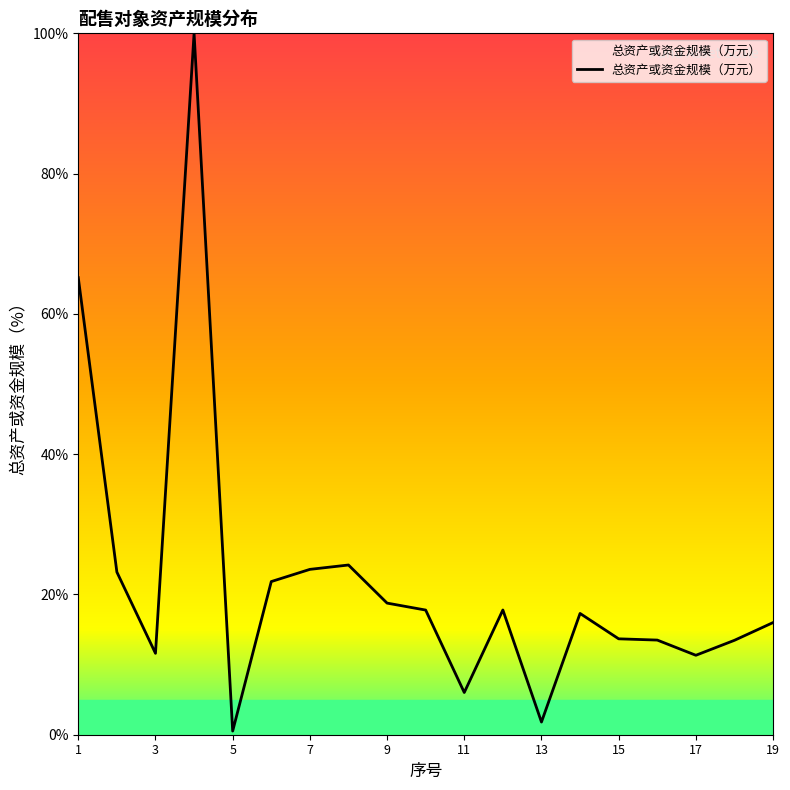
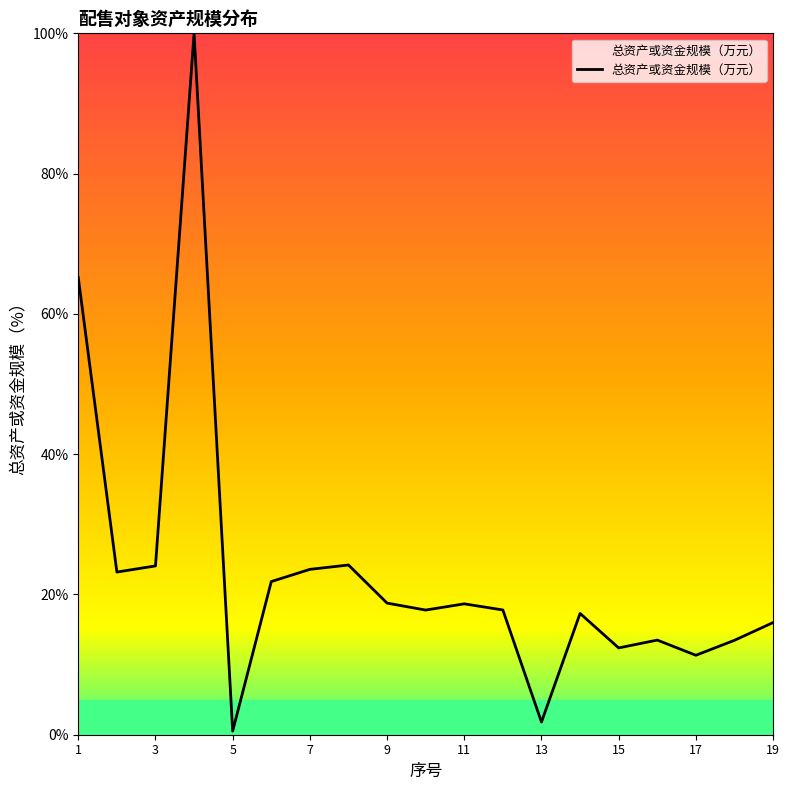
  {
    "1": "65%",
-   "3": "12%",
+   "3": "24%",
    "7": "24%",
    "9": "19%",
-   "11": "6%",
-   "15": "14%",
+   "11": "19%",
+   "15": "12%",
    "17": "11%",
    "19": "16%"
  }
